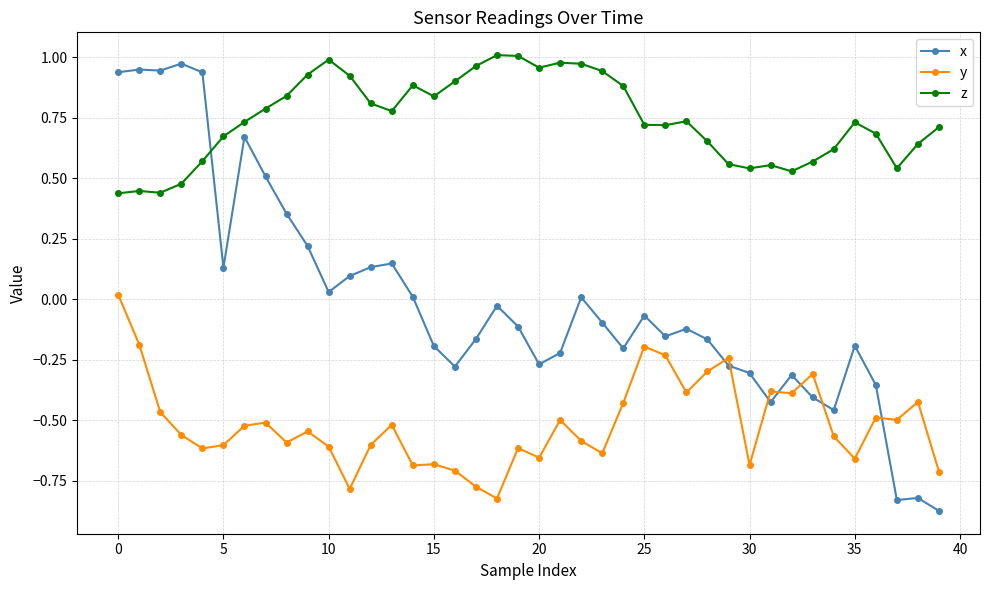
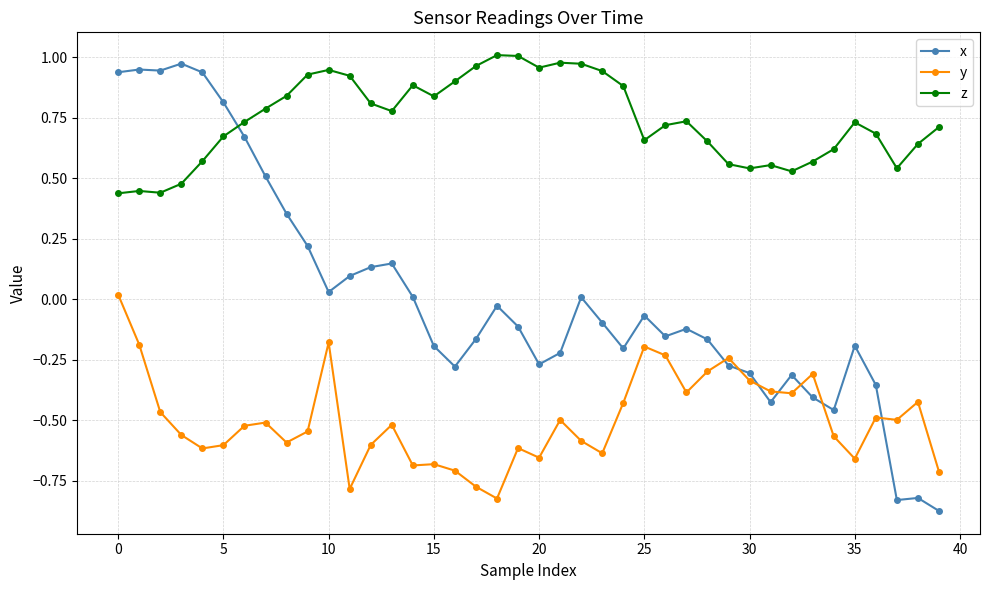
  {
    "x": {
      "0": 0.94,
-     "5": 0.13,
+     "5": 0.81,
      "10": 0.03,
      "15": -0.19,
      "20": -0.27,
      "25": -0.07,
      "30": -0.31,
      "35": -0.19
    },
    "y": {
      "0": 0.02,
      "5": -0.60,
-     "10": -0.61,
+     "10": -0.18,
      "15": -0.68,
      "20": -0.65,
      "25": -0.20,
-     "30": -0.69,
+     "30": -0.34,
      "35": -0.66
    },
    "z": {
      "0": 0.44,
      "5": 0.67,
-     "10": 0.99,
+     "10": 0.95,
      "15": 0.84,
      "20": 0.96,
-     "25": 0.72,
+     "25": 0.66,
      "30": 0.54,
      "35": 0.73
    }
  }
